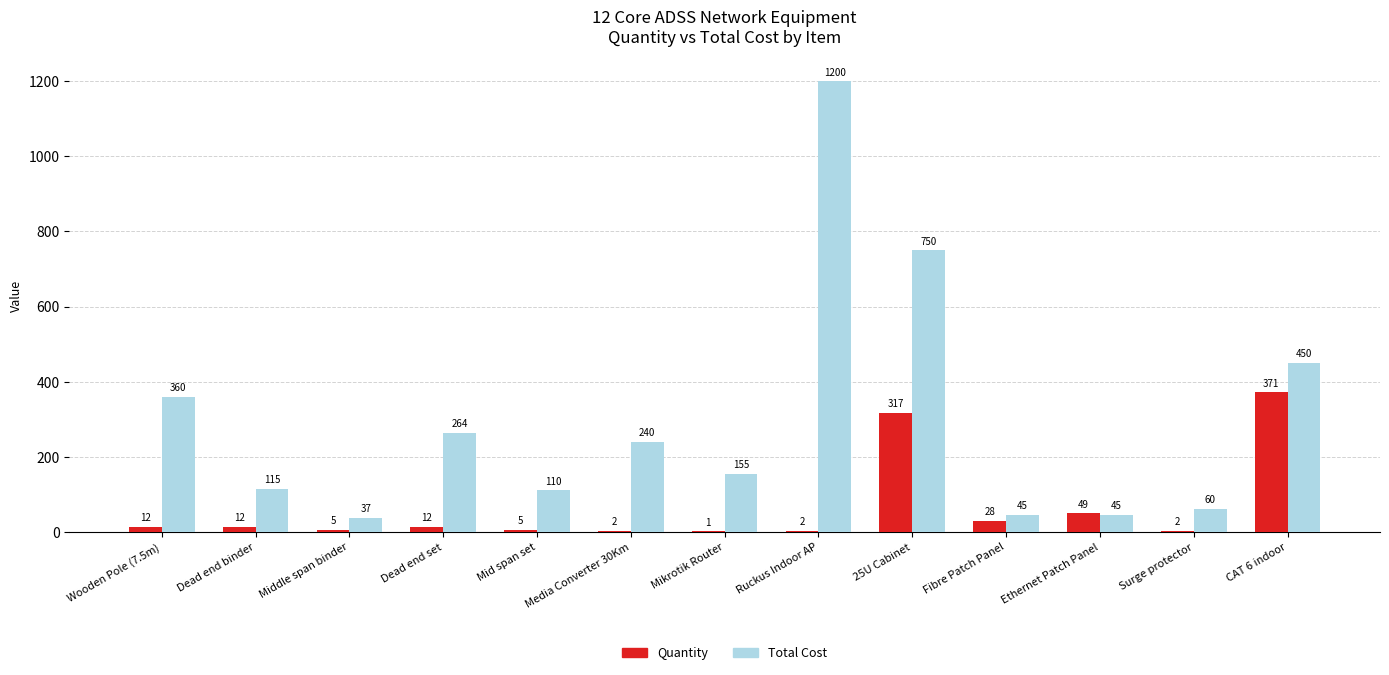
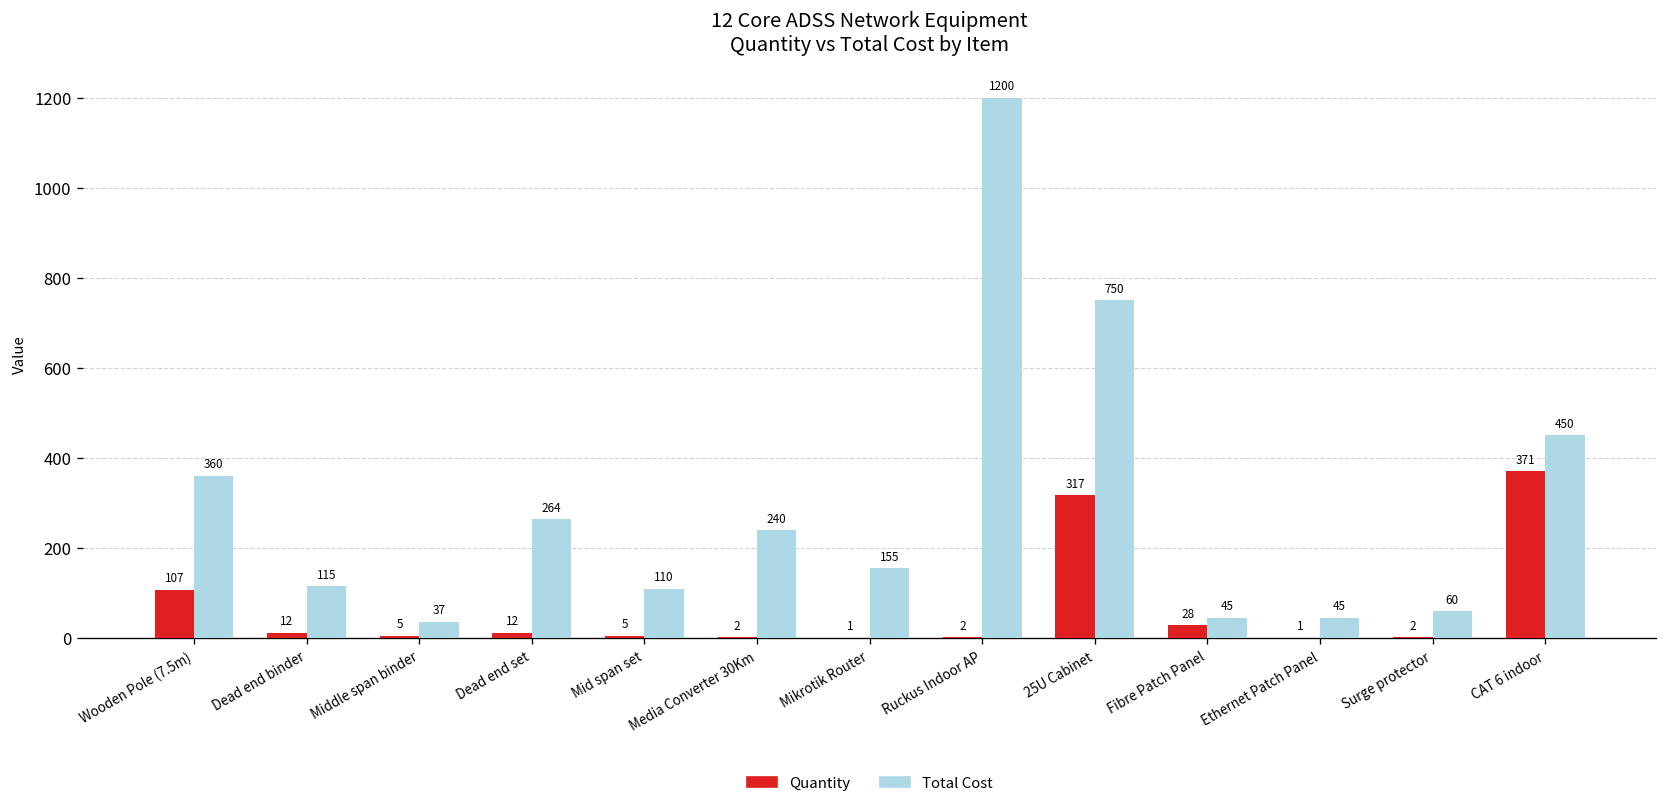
  {
    "Quantity": {
-     "Wooden Pole (7.5m)": 12,
+     "Wooden Pole (7.5m)": 107,
      "Dead end binder": 12,
      "Middle span binder": 5,
      "Dead end set": 12,
      "Mid span set": 5,
      "Media Converter 30Km": 2,
      "Mikrotik Router": 1,
      "Ruckus Indoor AP": 2,
      "25U Cabinet": 317,
      "Fibre Patch Panel": 28,
-     "Ethernet Patch Panel": 49,
+     "Ethernet Patch Panel": 1,
      "Surge protector": 2,
      "CAT 6 indoor": 371
    },
    "Total Cost": {
      "Wooden Pole (7.5m)": 360,
      "Dead end binder": 115,
      "Middle span binder": 37,
      "Dead end set": 264,
      "Mid span set": 110,
      "Media Converter 30Km": 240,
      "Mikrotik Router": 155,
      "Ruckus Indoor AP": 1200,
      "25U Cabinet": 750,
      "Fibre Patch Panel": 45,
      "Ethernet Patch Panel": 45,
      "Surge protector": 60,
      "CAT 6 indoor": 450
    }
  }
